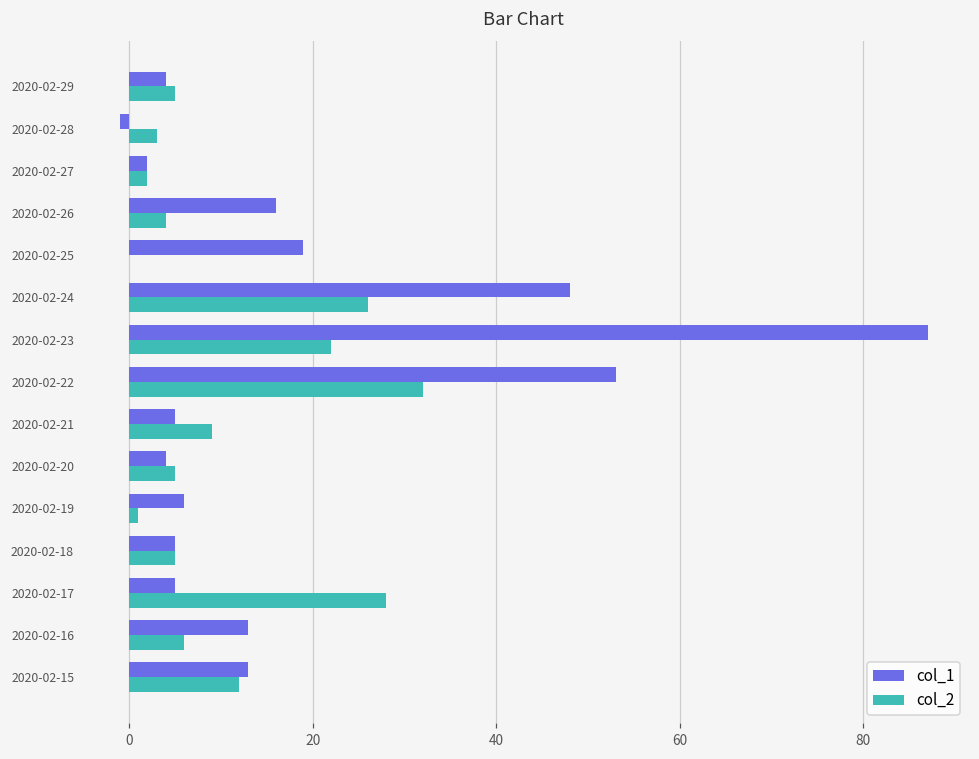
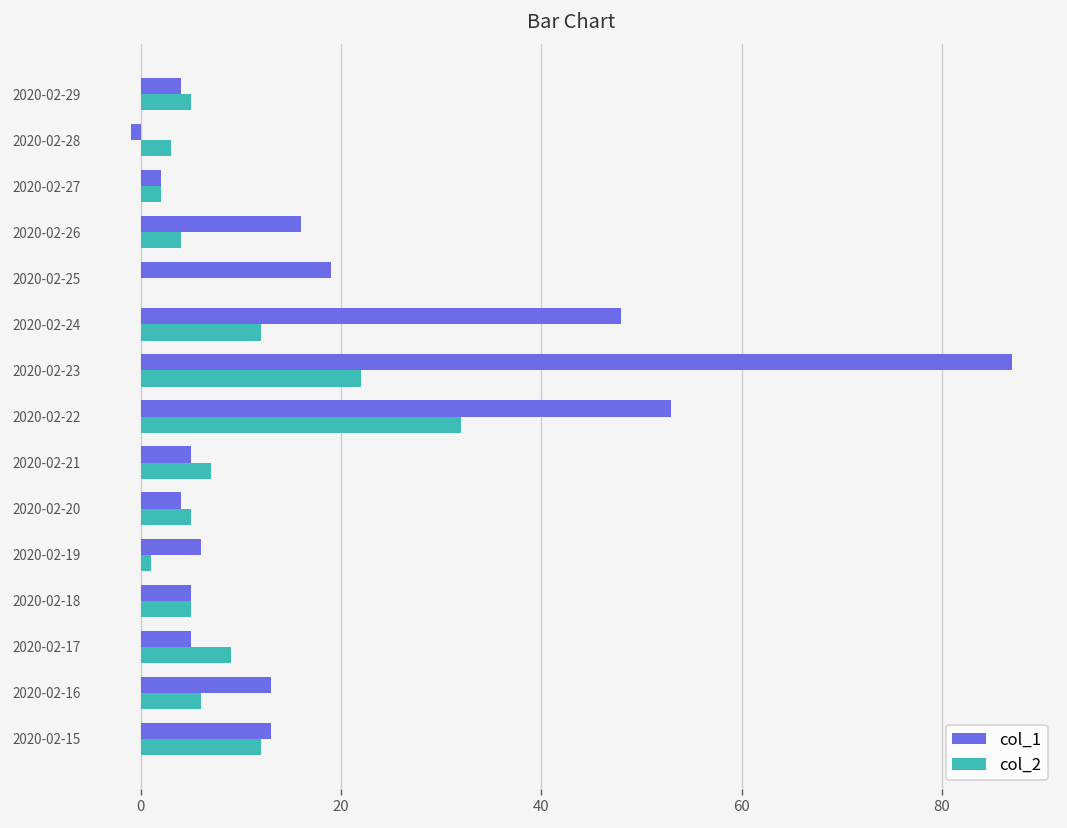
  {
    "col_1": {
      "2020-02-29": 4,
      "2020-02-28": -1,
      "2020-02-27": 2,
      "2020-02-26": 16,
      "2020-02-25": 19,
      "2020-02-24": 48,
      "2020-02-23": 87,
      "2020-02-22": 53,
      "2020-02-21": 5,
      "2020-02-20": 4,
      "2020-02-19": 6,
      "2020-02-18": 5,
      "2020-02-17": 5,
      "2020-02-16": 13,
      "2020-02-15": 13
    },
    "col_2": {
      "2020-02-29": 5,
      "2020-02-28": 3,
      "2020-02-27": 2,
      "2020-02-26": 4,
      "2020-02-25": 0,
-     "2020-02-24": 26,
+     "2020-02-24": 12,
      "2020-02-23": 22,
      "2020-02-22": 32,
-     "2020-02-21": 9,
+     "2020-02-21": 7,
      "2020-02-20": 5,
      "2020-02-19": 1,
      "2020-02-18": 5,
-     "2020-02-17": 28,
+     "2020-02-17": 9,
      "2020-02-16": 6,
      "2020-02-15": 12
    }
  }
